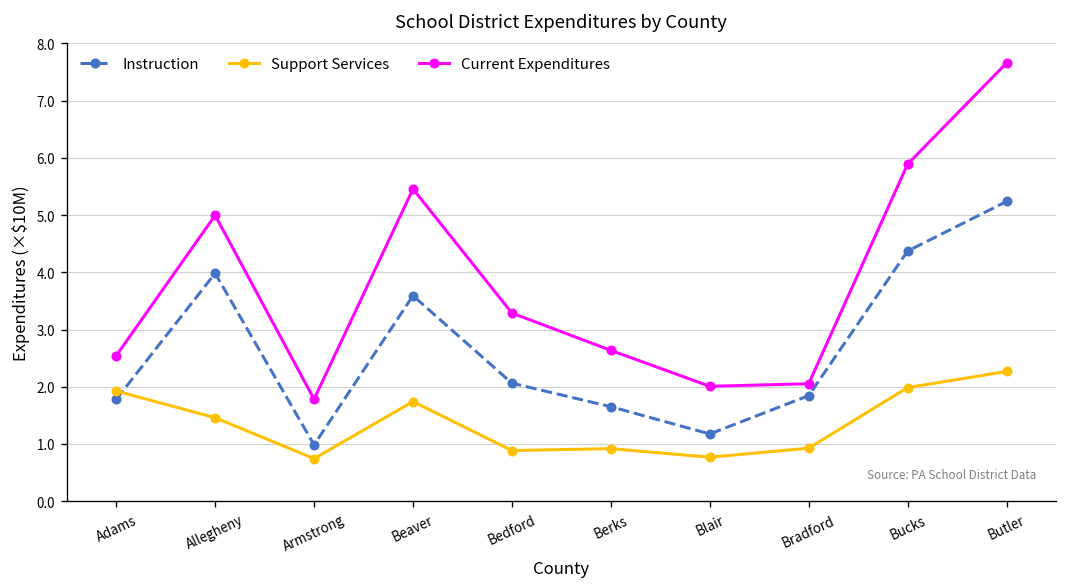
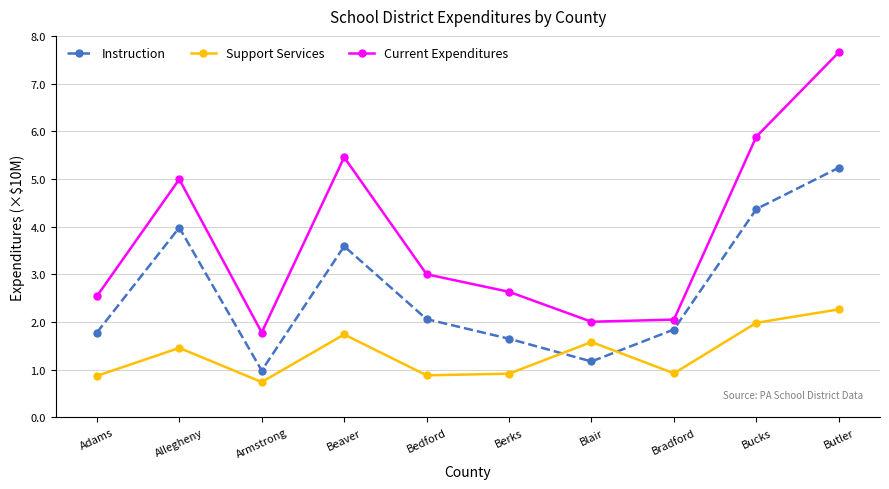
  {
    "Instruction": {
      "Adams": 1.8,
      "Allegheny": 4.0,
      "Armstrong": 1.0,
      "Beaver": 3.6,
      "Bedford": 2.1,
      "Berks": 1.7,
      "Blair": 1.2,
      "Bradford": 1.8,
      "Bucks": 4.4,
      "Butler": 5.2
    },
    "Support Services": {
-     "Adams": 1.9,
+     "Adams": 0.9,
      "Allegheny": 1.5,
      "Armstrong": 0.7,
      "Beaver": 1.7,
      "Bedford": 0.9,
      "Berks": 0.9,
-     "Blair": 0.8,
+     "Blair": 1.6,
      "Bradford": 0.9,
      "Bucks": 2.0,
      "Butler": 2.3
    },
    "Current Expenditures": {
      "Adams": 2.5,
      "Allegheny": 5.0,
      "Armstrong": 1.8,
      "Beaver": 5.5,
-     "Bedford": 3.3,
+     "Bedford": 3.0,
      "Berks": 2.6,
      "Blair": 2.0,
      "Bradford": 2.1,
      "Bucks": 5.9,
      "Butler": 7.7
    }
  }
